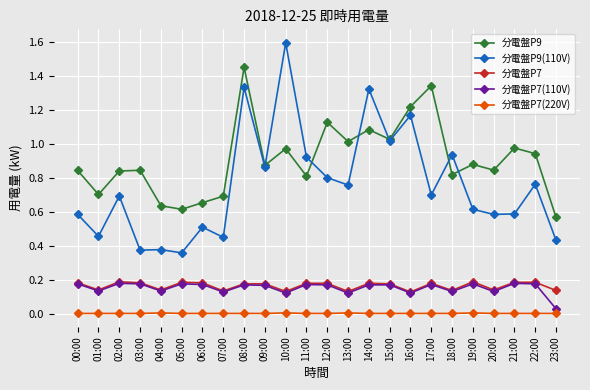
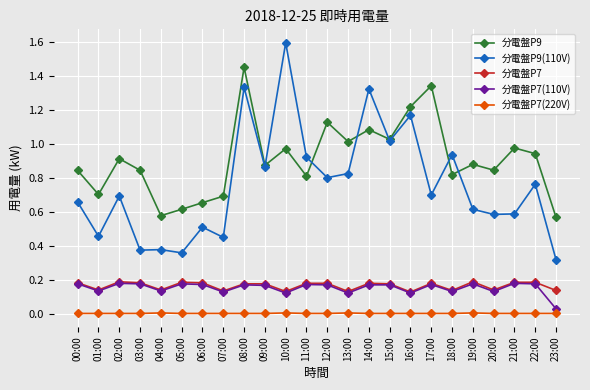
  {
    "分電盤P9": {
      "00:00": 0.85,
      "01:00": 0.70,
-     "02:00": 0.84,
+     "02:00": 0.92,
      "03:00": 0.85,
-     "04:00": 0.64,
+     "04:00": 0.58,
      "05:00": 0.62,
      "06:00": 0.66,
      "07:00": 0.69,
      "08:00": 1.45,
      "10:00": 0.97,
      "11:00": 0.81,
      "12:00": 1.13,
      "13:00": 1.02,
      "14:00": 1.09,
      "16:00": 1.22,
      "17:00": 1.34,
      "18:00": 0.82,
      "19:00": 0.88,
      "20:00": 0.85,
      "21:00": 0.98,
      "22:00": 0.94,
      "23:00": 0.57
    },
    "分電盤P9(110V)": {
-     "00:00": 0.59,
+     "00:00": 0.66,
      "01:00": 0.46,
      "02:00": 0.70,
      "03:00": 0.38,
      "04:00": 0.38,
      "05:00": 0.36,
      "06:00": 0.51,
      "07:00": 0.45,
      "08:00": 1.33,
      "10:00": 1.60,
      "11:00": 0.92,
      "12:00": 0.80,
-     "13:00": 0.76,
+     "13:00": 0.83,
      "14:00": 1.33,
      "16:00": 1.17,
      "17:00": 0.70,
      "18:00": 0.94,
      "19:00": 0.62,
      "20:00": 0.59,
      "21:00": 0.59,
      "22:00": 0.77,
-     "23:00": 0.44
+     "23:00": 0.32
    },
    "分電盤P7": {
      "23:00": 0.14
    },
    "分電盤P7(110V)": {
      "23:00": 0.03
    },
    "分電盤P7(220V)": {
      "00:00": 0.01,
      "01:00": 0.01,
      "02:00": 0.01,
      "03:00": 0.01,
      "04:00": 0.01,
      "05:00": 0.01,
      "06:00": 0.01,
      "07:00": 0.01,
      "08:00": 0.01,
      "09:00": 0.01,
      "10:00": 0.01,
      "11:00": 0.01,
      "12:00": 0.01,
      "13:00": 0.01,
      "14:00": 0.01,
      "15:00": 0.01,
      "16:00": 0.01,
      "17:00": 0.01,
      "18:00": 0.01,
      "19:00": 0.01,
      "20:00": 0.01,
      "21:00": 0.01,
      "22:00": 0.01,
      "23:00": 0.01
    }
  }
